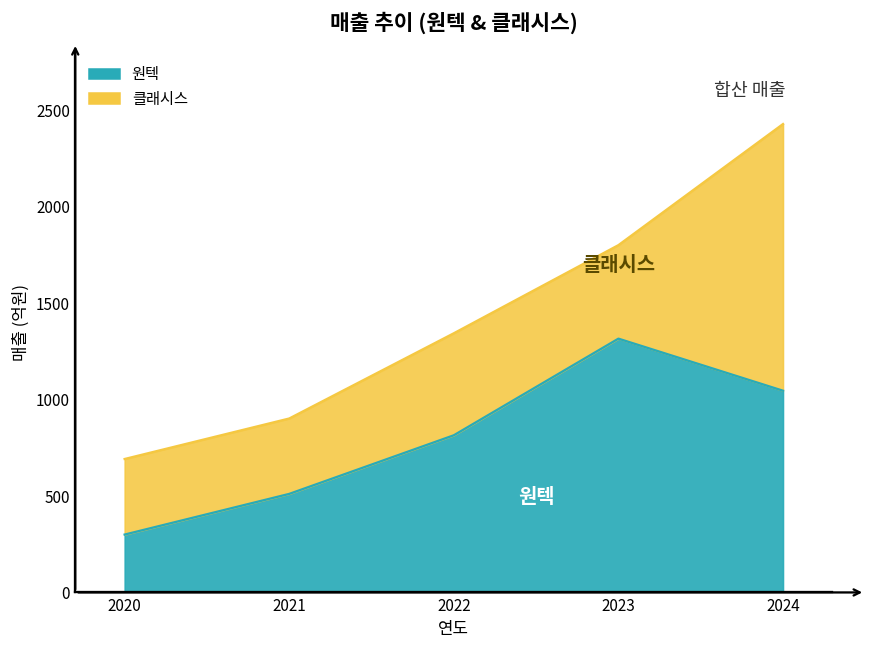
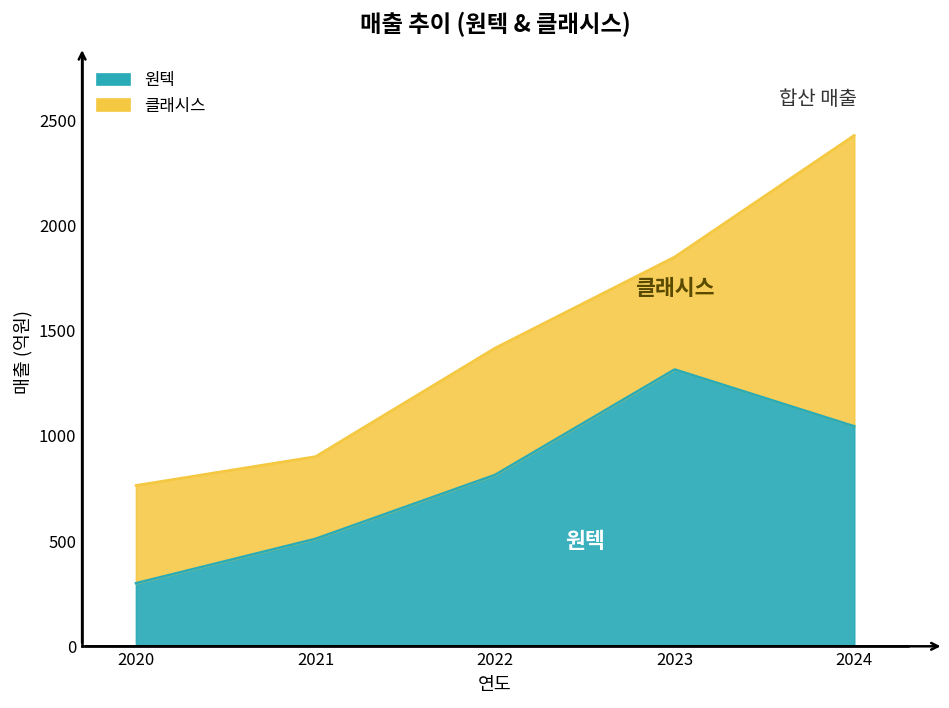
  {
    "원텍": {
      "2020": 300,
      "2021": 510,
      "2022": 820,
      "2023": 1320,
      "2024": 1050
    },
    "클래시스": {
-     "2020": 690,
+     "2020": 770,
      "2021": 900,
-     "2022": 1340,
-     "2023": 1800,
+     "2022": 1420,
+     "2023": 1850,
      "2024": 2430
    }
  }
